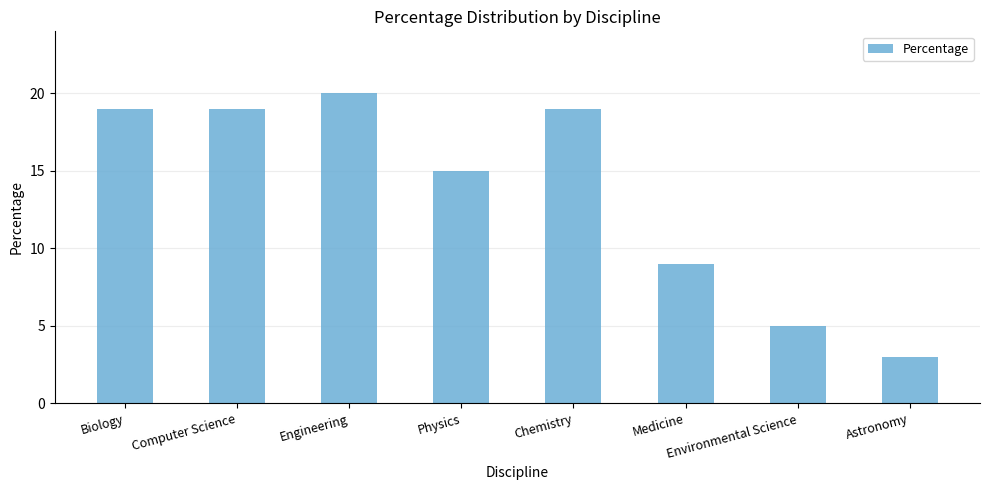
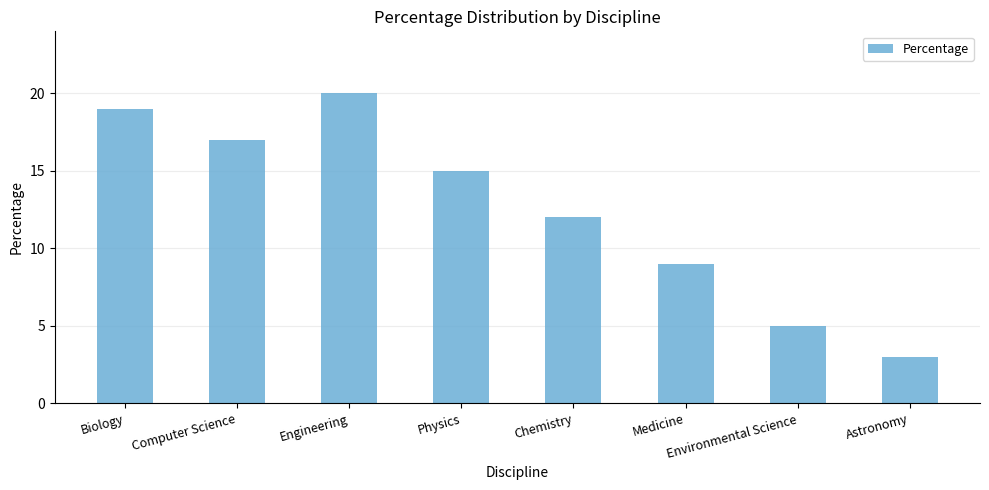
  {
    "Biology": 19,
-   "Computer Science": 19,
+   "Computer Science": 17,
    "Engineering": 20,
    "Physics": 15,
-   "Chemistry": 19,
+   "Chemistry": 12,
    "Medicine": 9,
    "Environmental Science": 5,
    "Astronomy": 3
  }
